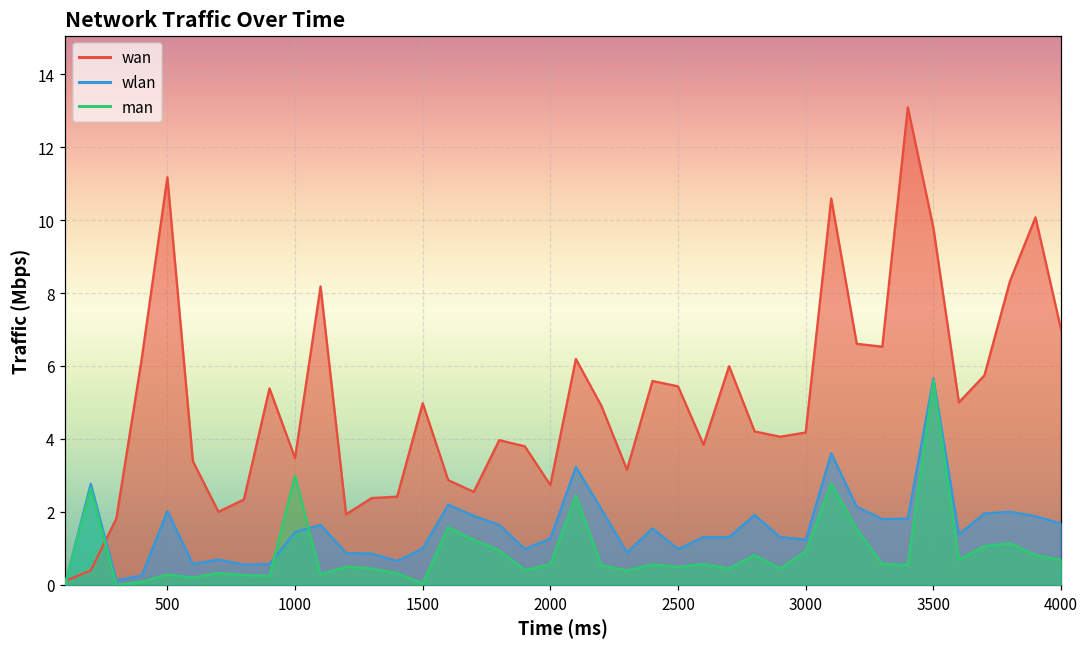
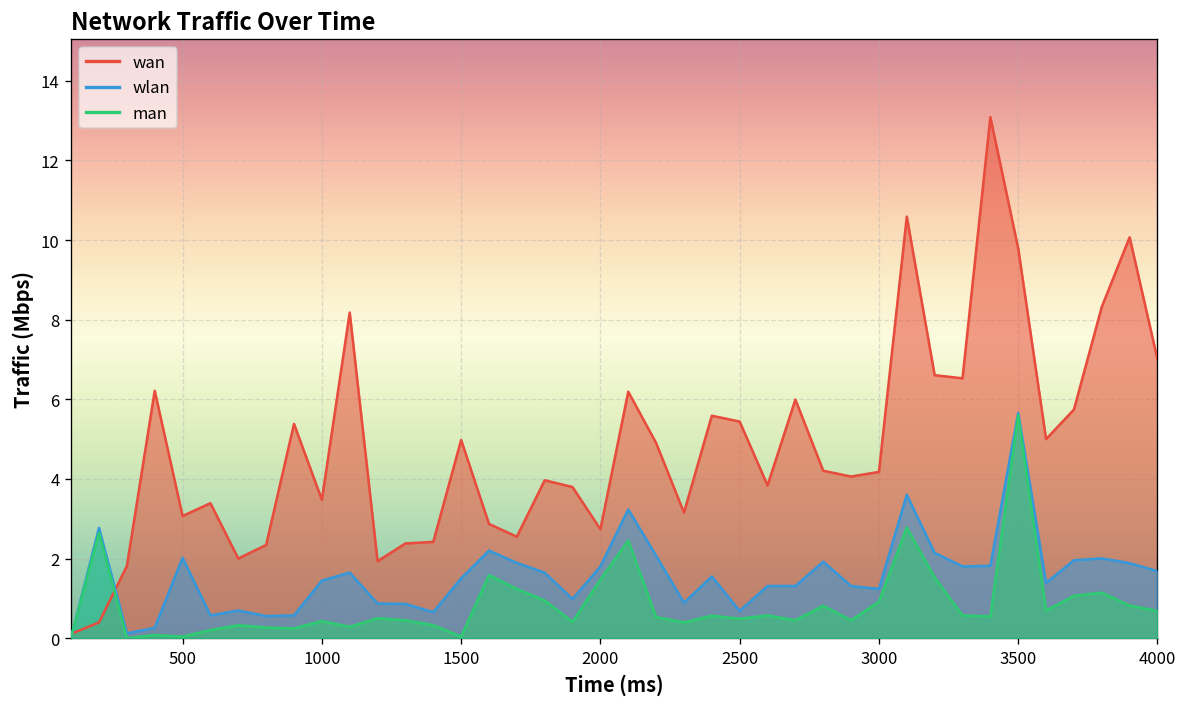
  {
    "wan": {
-     "500": 11.2,
+     "500": 3.1,
      "1000": 3.5,
      "1500": 5.0,
      "2000": 2.7,
      "2500": 5.4,
      "3000": 4.2,
      "3500": 9.8,
      "4000": 7.0
    },
    "wlan": {
      "500": 2.0,
      "1000": 1.4,
-     "1500": 1.0,
-     "2000": 1.3,
-     "2500": 1.0,
+     "1500": 1.5,
+     "2000": 1.8,
+     "2500": 0.7,
      "3000": 1.2,
      "4000": 1.7
    },
    "man": {
-     "500": 0.3,
-     "1000": 3.0,
+     "500": 0.0,
+     "1000": 0.4,
      "1500": 0.0,
-     "2000": 0.6,
+     "2000": 1.5,
      "2500": 0.5,
      "3000": 0.9,
      "4000": 0.7
    }
  }
